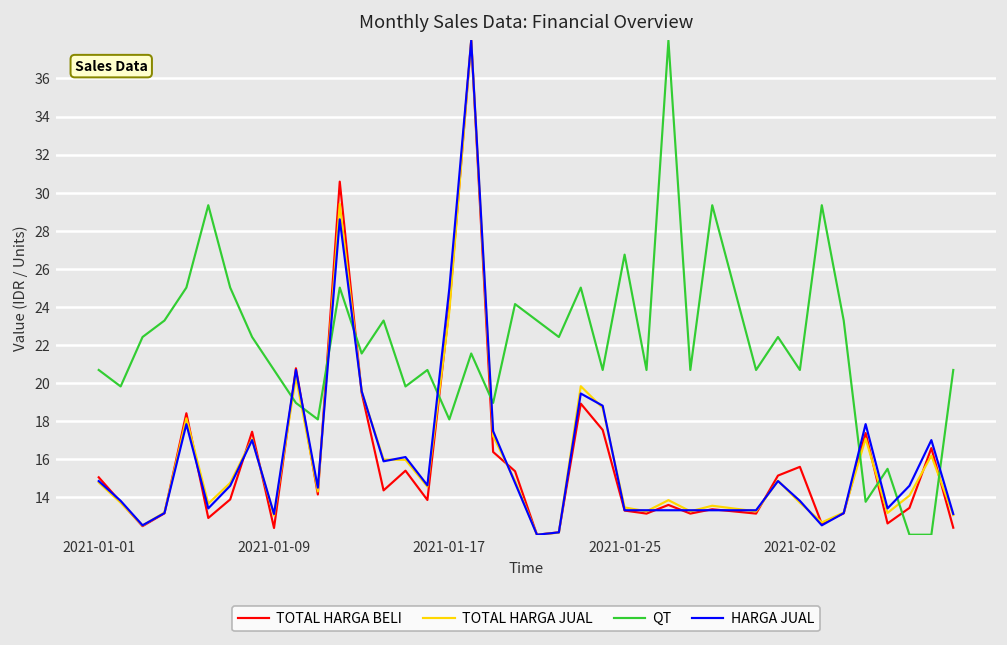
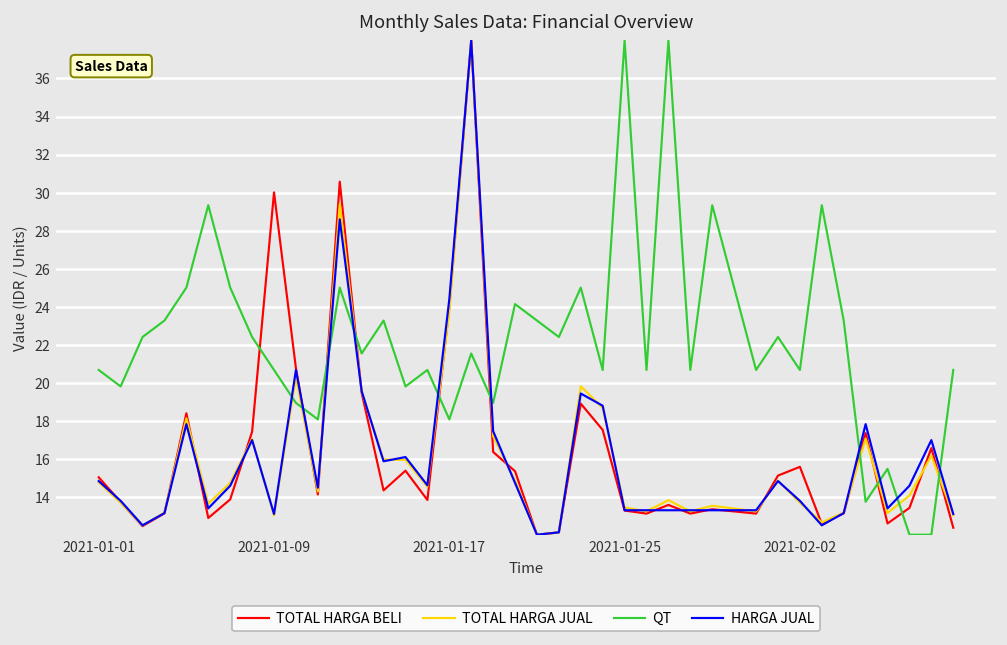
  {
    "TOTAL HARGA BELI": {
      "2021-01-01": 15.0,
-     "2021-01-09": 12.4,
+     "2021-01-09": 30.0,
      "2021-01-17": 24.0,
      "2021-02-02": 15.6
    },
    "TOTAL HARGA JUAL": {
      "2021-01-17": 23.7
    },
    "QT": {
      "2021-01-01": 20.7,
      "2021-01-09": 20.7,
      "2021-01-17": 18.1,
-     "2021-01-25": 26.7,
+     "2021-01-25": 38.0,
      "2021-02-02": 20.7
    },
    "HARGA JUAL": {
-     "2021-01-17": 24.9
+     "2021-01-17": 24.4
    }
  }
